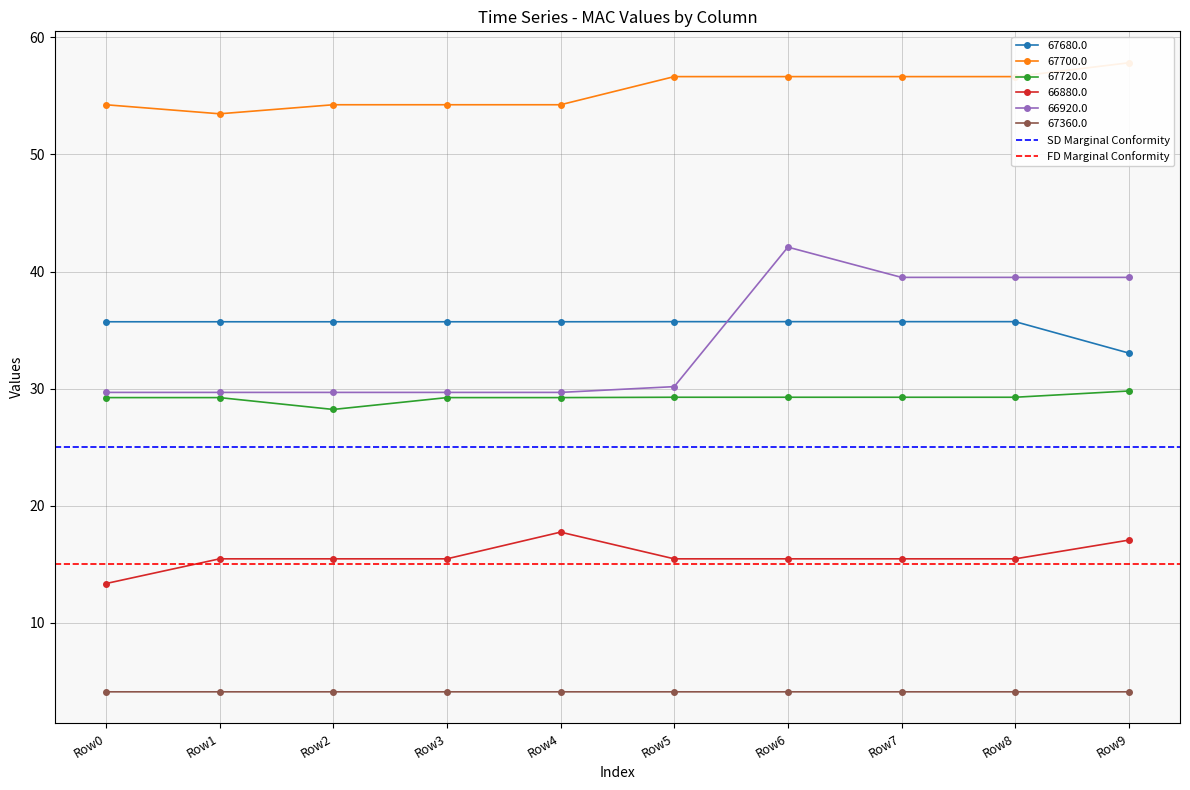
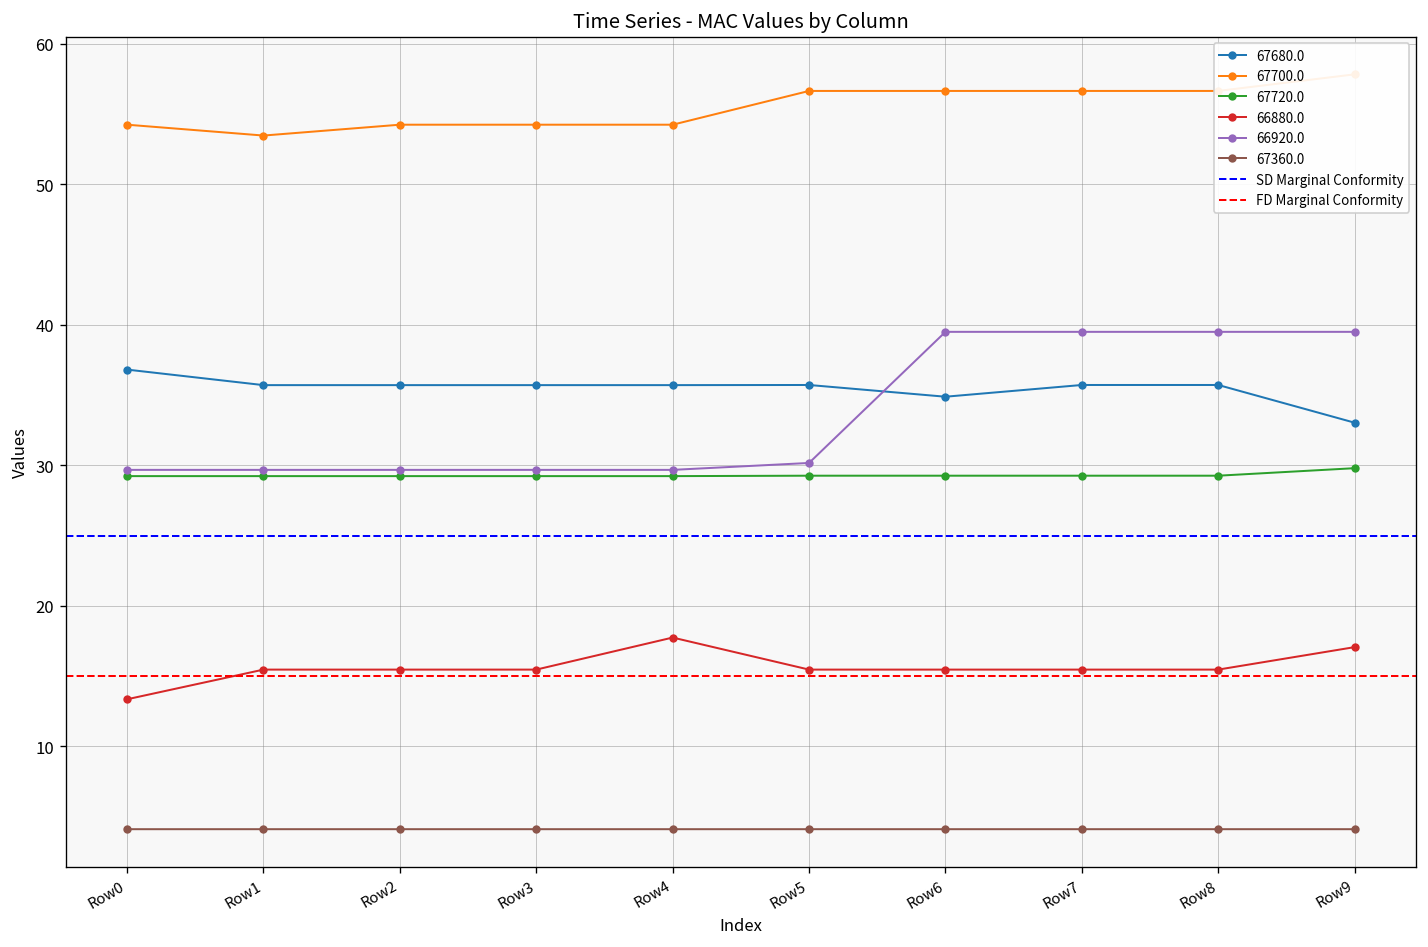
  {
    "67680.0": {
-     "Row0": 35.7,
+     "Row0": 36.8,
      "Row1": 35.7,
      "Row2": 35.7,
      "Row3": 35.7,
      "Row4": 35.7,
      "Row5": 35.7,
-     "Row6": 35.7,
+     "Row6": 34.9,
      "Row7": 35.7,
      "Row8": 35.7,
      "Row9": 33.0
    },
    "67700.0": {
      "Row0": 54.2,
      "Row1": 53.5,
      "Row2": 54.2,
      "Row3": 54.2,
      "Row4": 54.2,
      "Row5": 56.6,
      "Row6": 56.6,
      "Row7": 56.6
    },
    "67720.0": {
      "Row0": 29.2,
      "Row1": 29.2,
-     "Row2": 28.2,
+     "Row2": 29.2,
      "Row3": 29.2,
      "Row4": 29.2,
      "Row5": 29.3,
      "Row6": 29.3,
      "Row7": 29.3,
      "Row8": 29.3,
      "Row9": 29.8
    },
    "66880.0": {
      "Row0": 13.4,
      "Row1": 15.5,
      "Row2": 15.5,
      "Row3": 15.5,
      "Row4": 17.7,
      "Row5": 15.5,
      "Row6": 15.5,
      "Row7": 15.5,
      "Row8": 15.5,
      "Row9": 17.1
    },
    "66920.0": {
      "Row0": 29.7,
      "Row1": 29.7,
      "Row2": 29.7,
      "Row3": 29.7,
      "Row4": 29.7,
      "Row5": 30.2,
-     "Row6": 42.1,
+     "Row6": 39.5,
      "Row7": 39.5,
      "Row8": 39.5,
      "Row9": 39.5
    },
    "67360.0": {
      "Row0": 4.1,
      "Row1": 4.1,
      "Row2": 4.1,
      "Row3": 4.1,
      "Row4": 4.1,
      "Row5": 4.1,
      "Row6": 4.1,
      "Row7": 4.1,
      "Row8": 4.1,
      "Row9": 4.1
    }
  }
